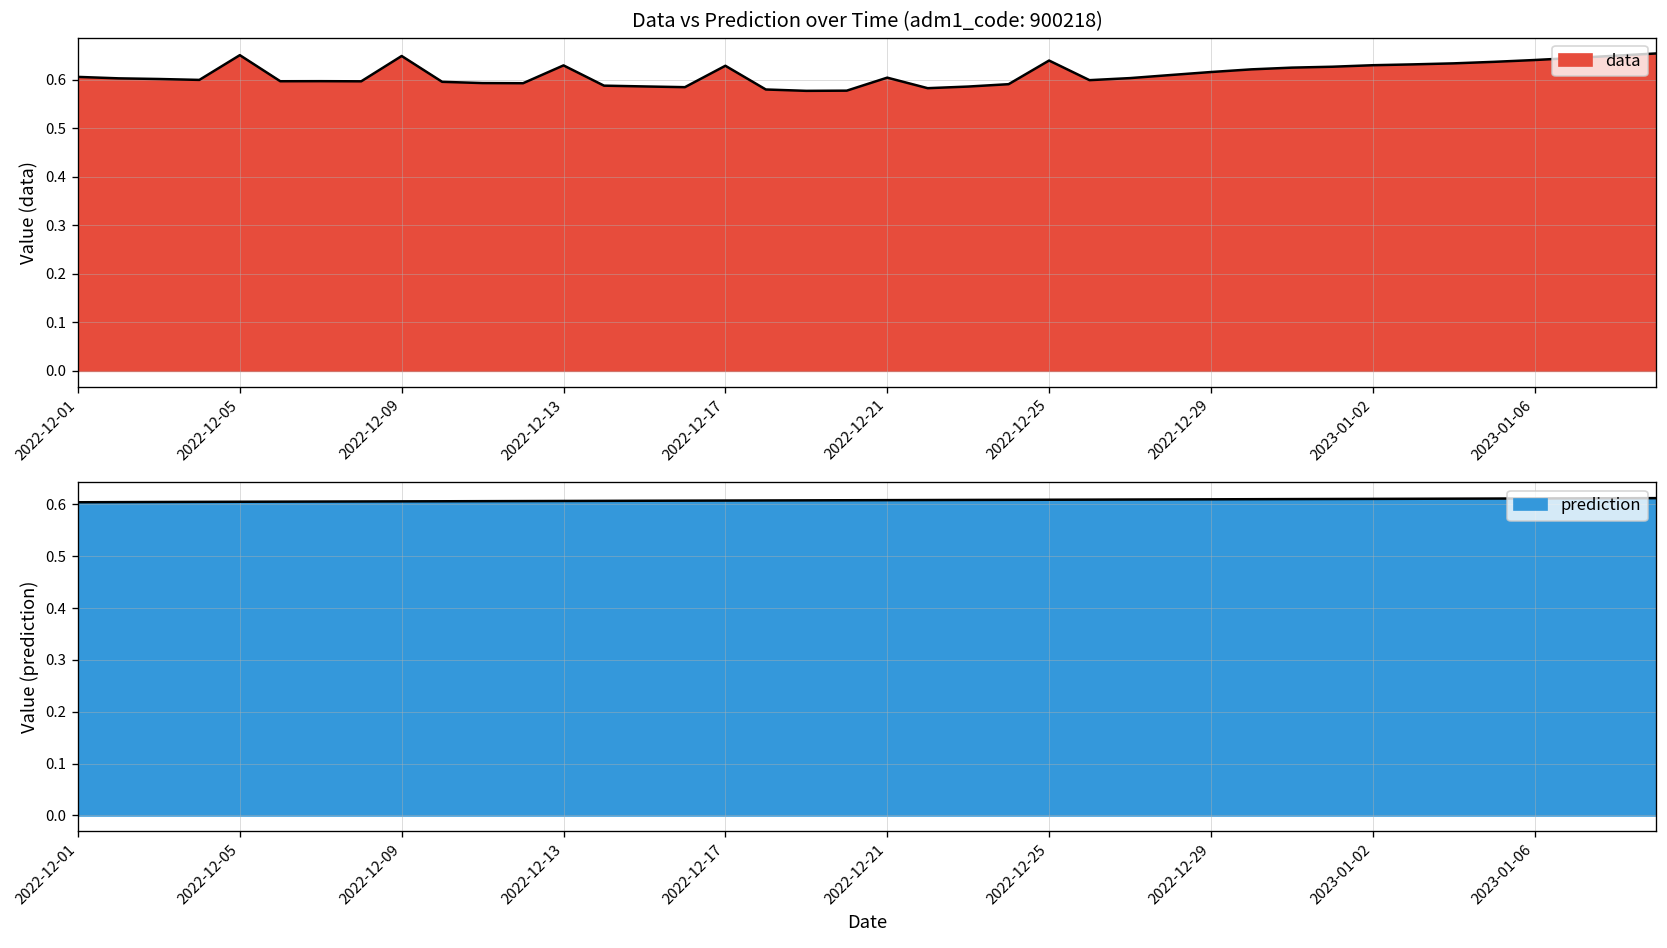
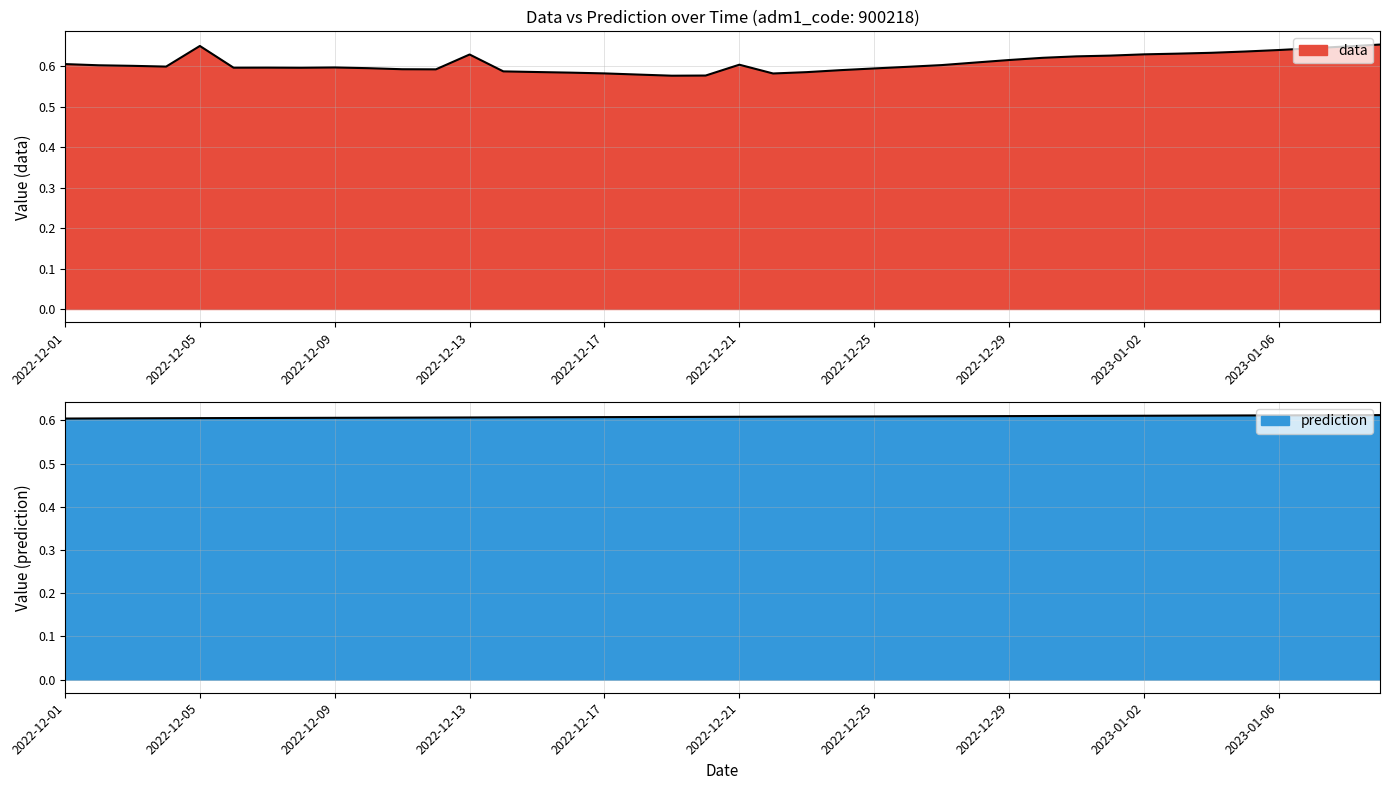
  {
    "Data vs Prediction over Time (adm1_code: 900218)": {
      "2022-12-01": 0.61,
      "2022-12-05": 0.65,
-     "2022-12-09": 0.65,
+     "2022-12-09": 0.60,
      "2022-12-13": 0.63,
-     "2022-12-17": 0.63,
+     "2022-12-17": 0.58,
      "2022-12-21": 0.60,
-     "2022-12-25": 0.64,
+     "2022-12-25": 0.59,
      "2022-12-29": 0.62,
      "2023-01-02": 0.63,
      "2023-01-06": 0.64
    }
  }
